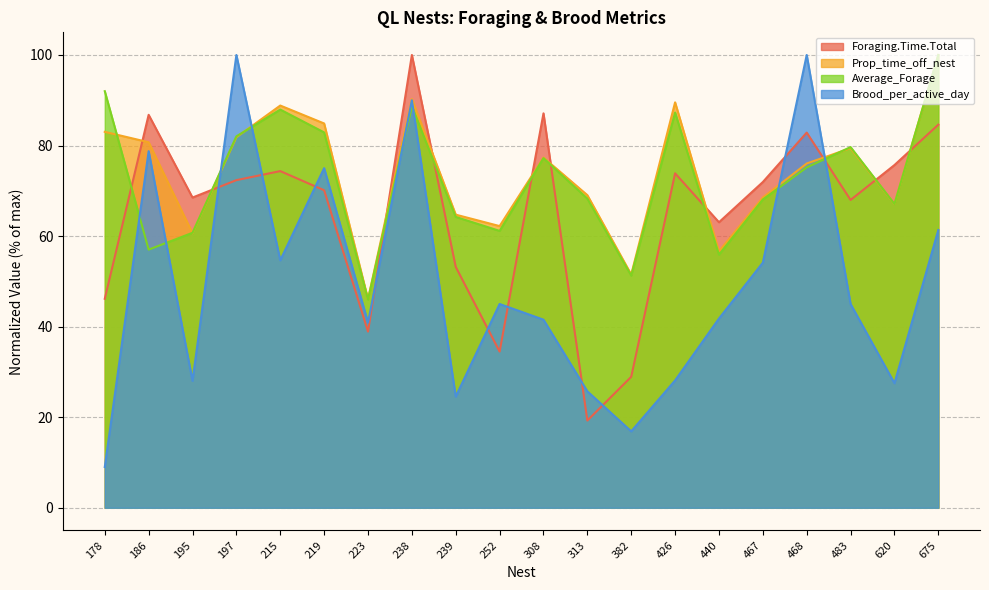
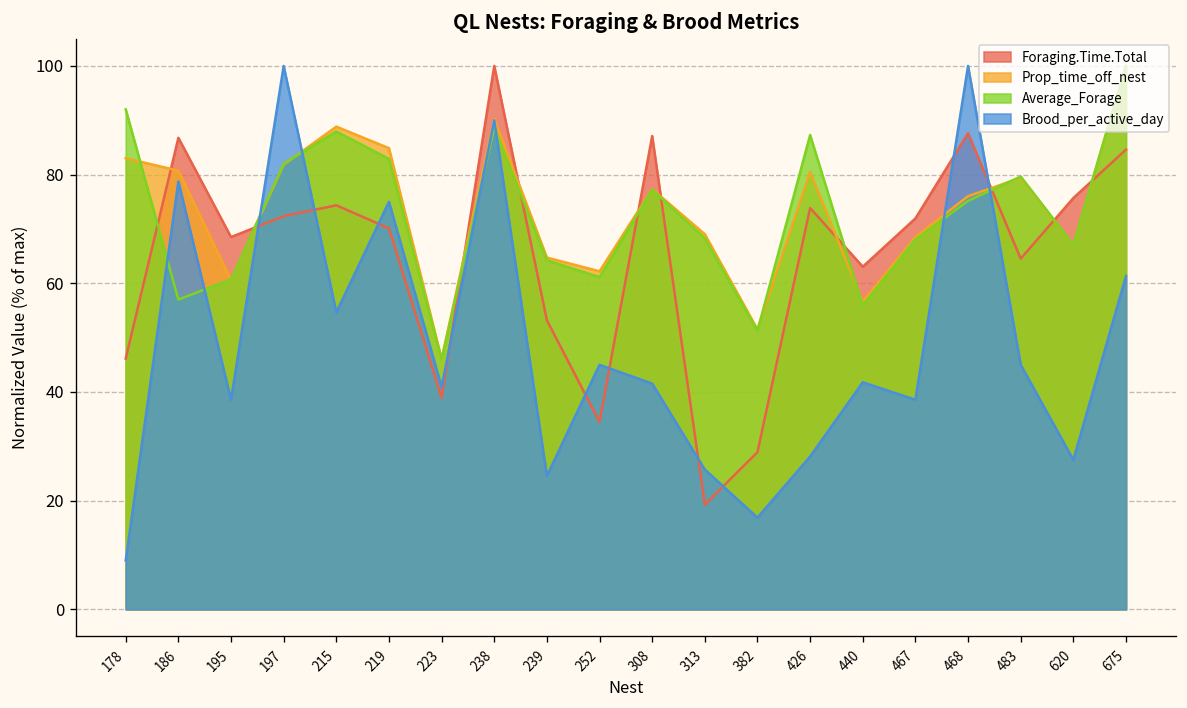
  {
    "Foraging.Time.Total": {
      "178": 46,
      "186": 87,
      "195": 69,
      "197": 72,
      "215": 74,
      "219": 70,
      "223": 39,
      "238": 100,
      "239": 53,
      "252": 34,
      "308": 87,
      "313": 19,
      "382": 29,
      "426": 74,
      "440": 63,
      "467": 72,
-     "468": 83,
-     "483": 68,
+     "468": 88,
+     "483": 65,
      "620": 76,
      "675": 85
    },
    "Prop_time_off_nest": {
      "178": 83,
      "186": 81,
      "215": 89,
      "219": 85,
      "252": 62,
      "313": 69,
-     "426": 90,
+     "426": 80,
      "440": 57,
      "468": 76
    },
    "Average_Forage": {
      "178": 92,
      "186": 57,
      "215": 88,
      "219": 83,
      "238": 89,
      "252": 61,
      "313": 68,
      "426": 87,
      "440": 56,
      "468": 75
    },
    "Brood_per_active_day": {
      "178": 9,
      "186": 79,
-     "195": 28,
+     "195": 39,
      "197": 100,
      "215": 55,
      "219": 75,
      "223": 41,
      "239": 25,
      "252": 45,
      "308": 42,
      "313": 26,
      "382": 17,
      "426": 28,
      "440": 42,
-     "467": 54,
+     "467": 39,
      "468": 100,
      "483": 45,
      "620": 27,
      "675": 61
    }
  }
